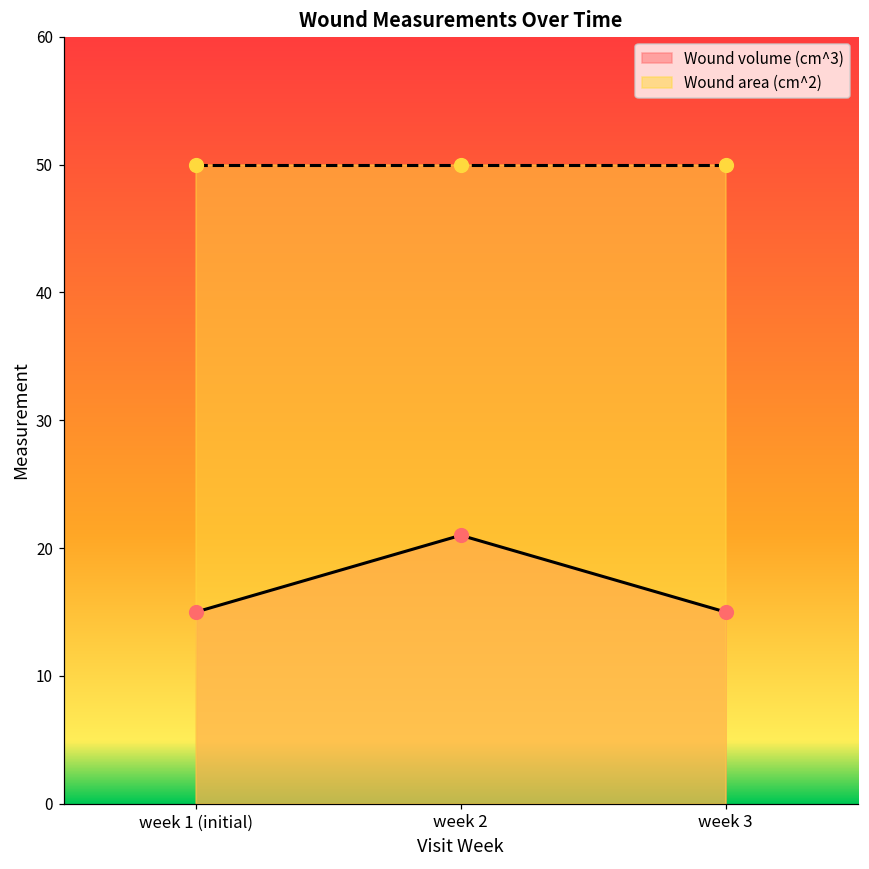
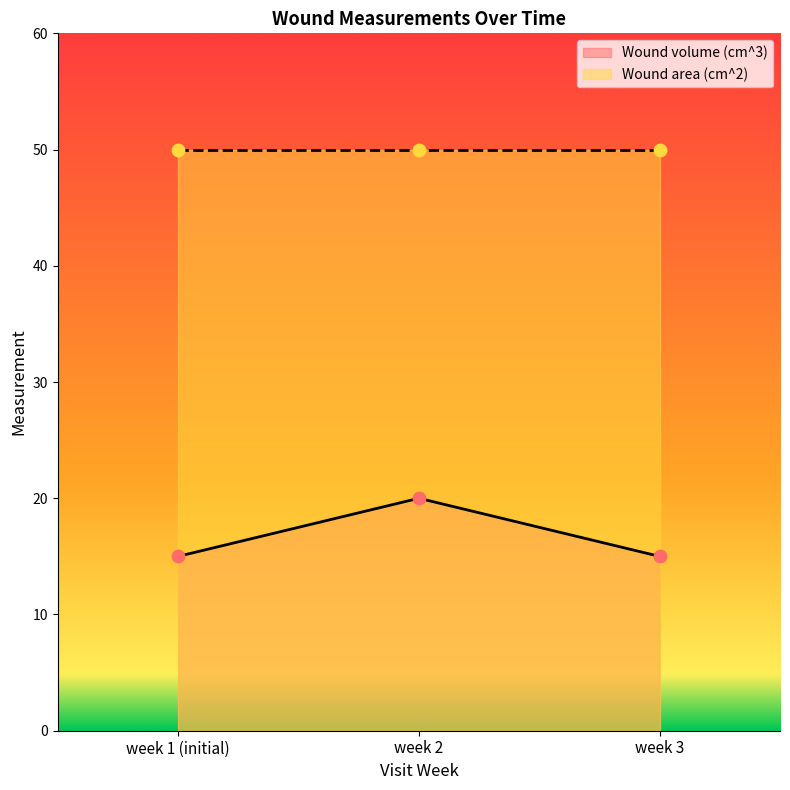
  {
    "Wound volume (cm^3)": {
      "week 1 (initial)": 15,
-     "week 2": 21,
+     "week 2": 20,
      "week 3": 15
    },
    "Wound area (cm^2)": {
      "week 1 (initial)": 50,
      "week 2": 50,
      "week 3": 50
    }
  }
